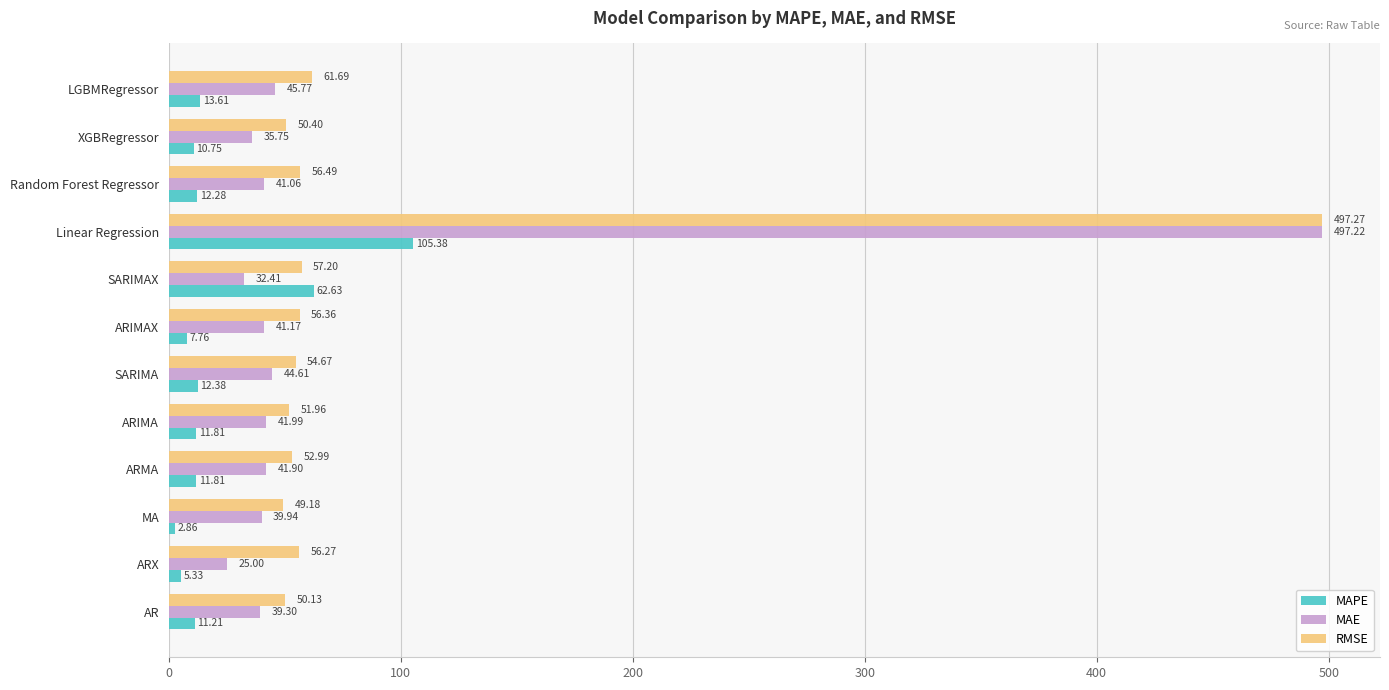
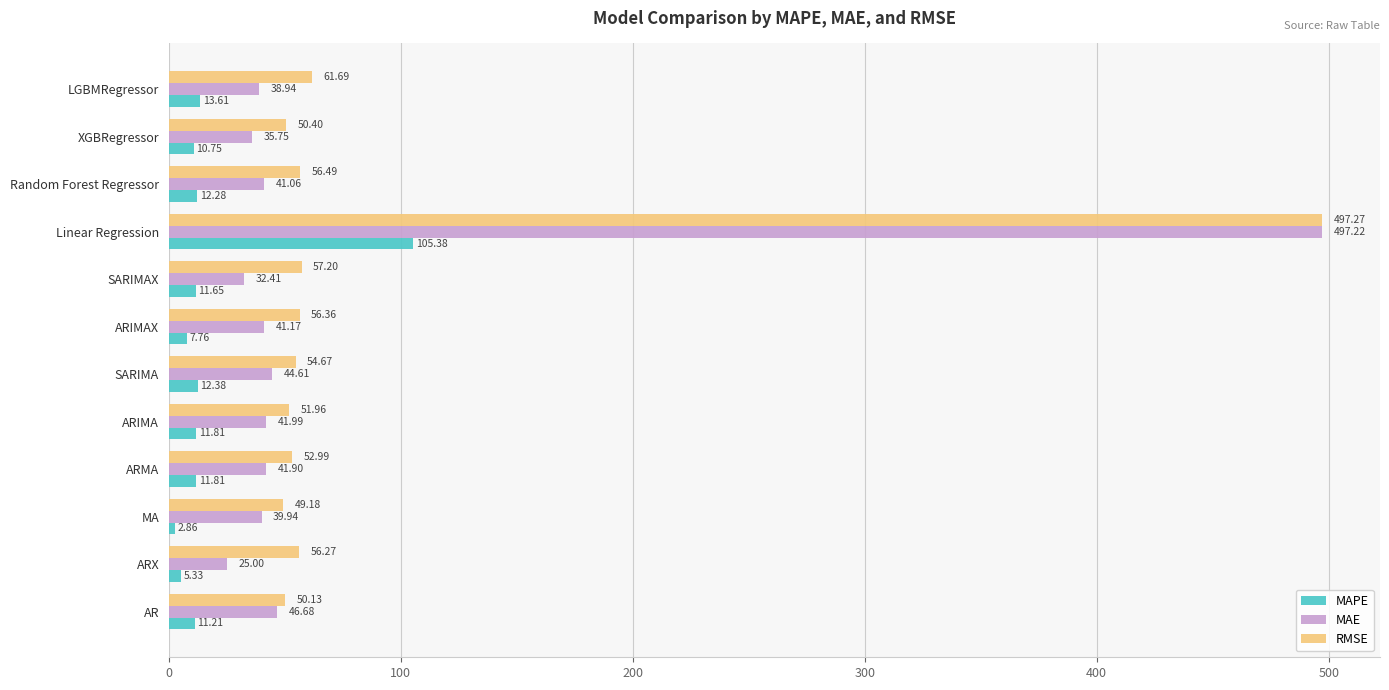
  {
    "MAPE": {
      "LGBMRegressor": 13.61,
      "XGBRegressor": 10.75,
      "Random Forest Regressor": 12.28,
      "Linear Regression": 105.38,
-     "SARIMAX": 62.63,
+     "SARIMAX": 11.65,
      "ARIMAX": 7.76,
      "SARIMA": 12.38,
      "ARIMA": 11.81,
      "ARMA": 11.81,
      "MA": 2.86,
      "ARX": 5.33,
      "AR": 11.21
    },
    "MAE": {
-     "LGBMRegressor": 45.77,
+     "LGBMRegressor": 38.94,
      "XGBRegressor": 35.75,
      "Random Forest Regressor": 41.06,
      "Linear Regression": 497.22,
      "SARIMAX": 32.41,
      "ARIMAX": 41.17,
      "SARIMA": 44.61,
      "ARIMA": 41.99,
      "ARMA": 41.90,
      "MA": 39.94,
      "ARX": 25.00,
-     "AR": 39.30
+     "AR": 46.68
    },
    "RMSE": {
      "LGBMRegressor": 61.69,
      "XGBRegressor": 50.40,
      "Random Forest Regressor": 56.49,
      "Linear Regression": 497.27,
      "SARIMAX": 57.20,
      "ARIMAX": 56.36,
      "SARIMA": 54.67,
      "ARIMA": 51.96,
      "ARMA": 52.99,
      "MA": 49.18,
      "ARX": 56.27,
      "AR": 50.13
    }
  }
